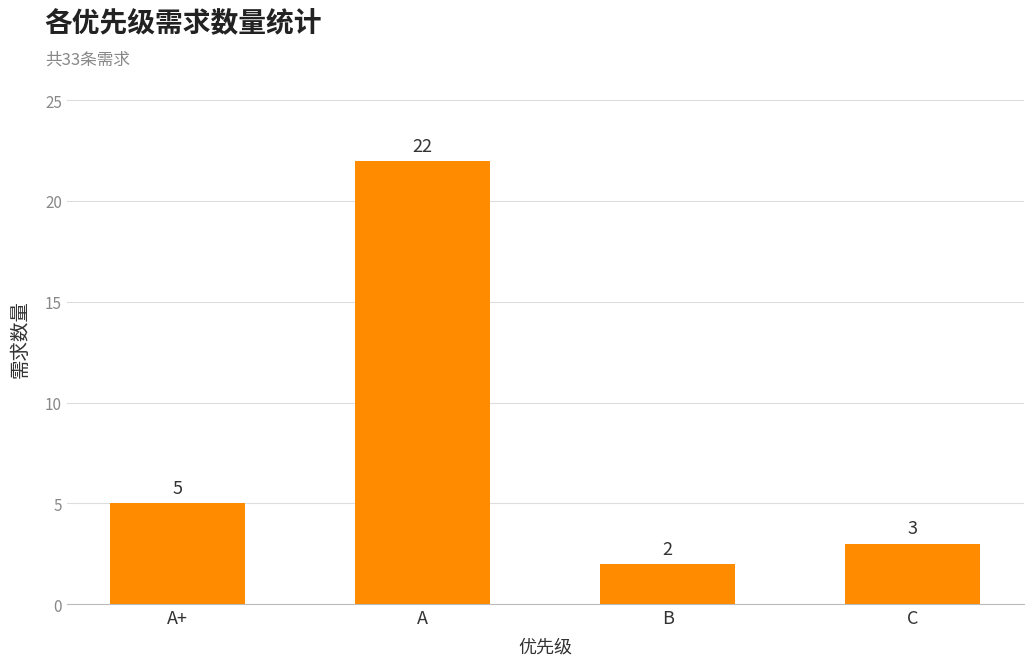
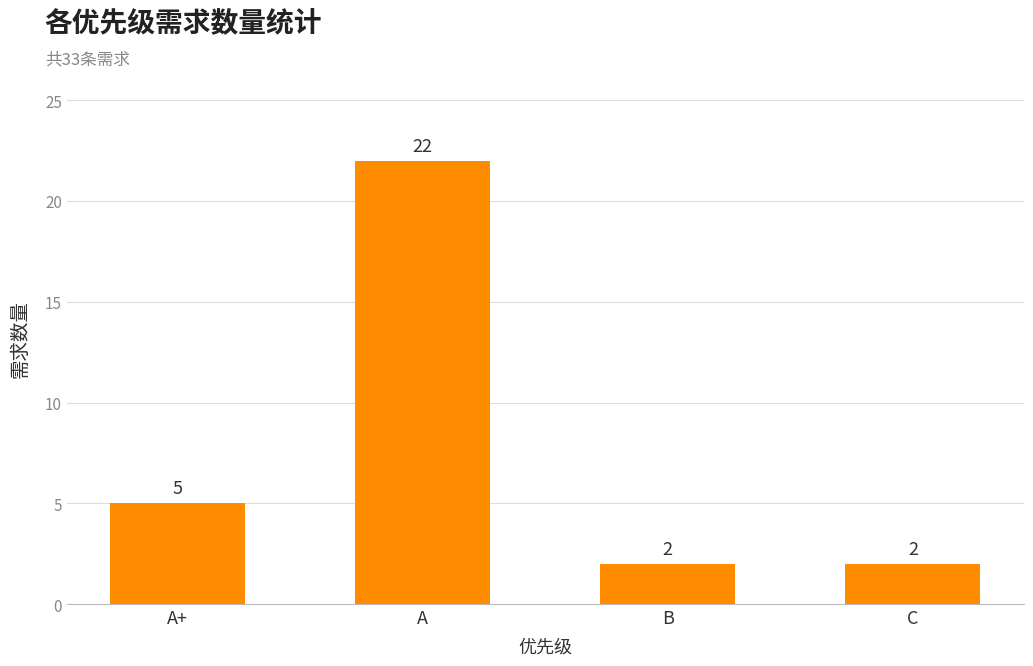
  {
    "A+": 5,
    "A": 22,
    "B": 2,
-   "C": 3
+   "C": 2
  }
